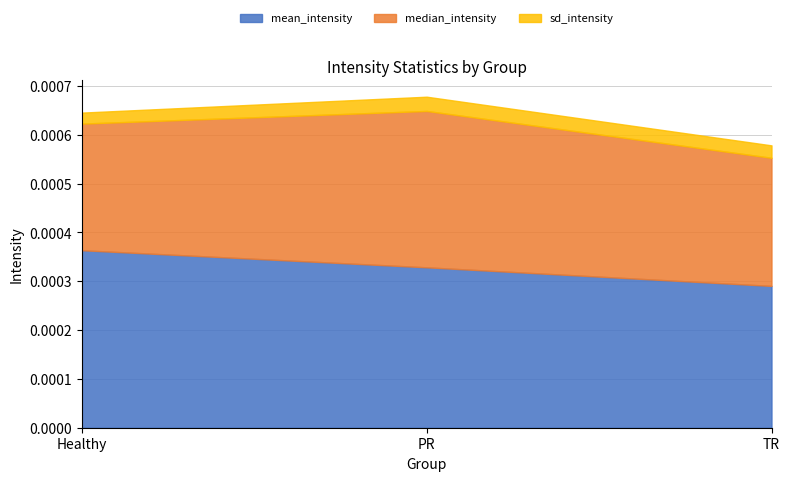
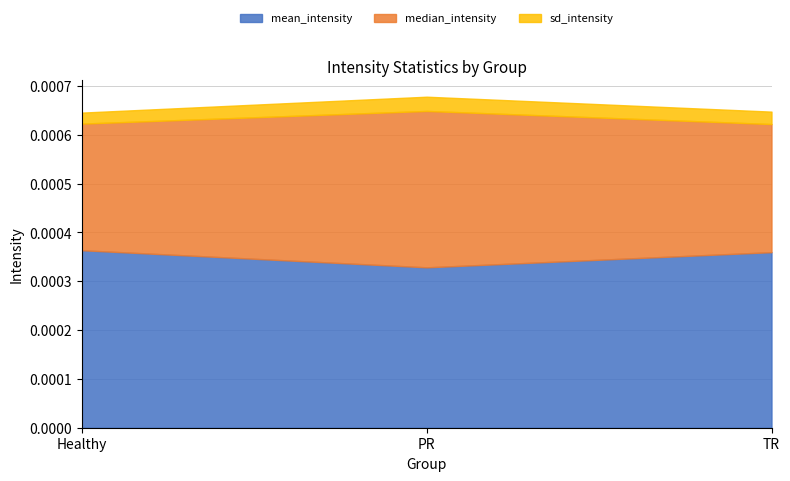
  {
    "mean_intensity": {
      "Healthy": 0.00036,
      "PR": 0.00033,
-     "TR": 0.00029
+     "TR": 0.00036
    },
    "median_intensity": {
      "Healthy": 0.00026,
      "PR": 0.00032,
      "TR": 0.00026
    },
    "sd_intensity": {
      "Healthy": 0.00002,
      "PR": 0.00003,
      "TR": 0.00003
    }
  }
